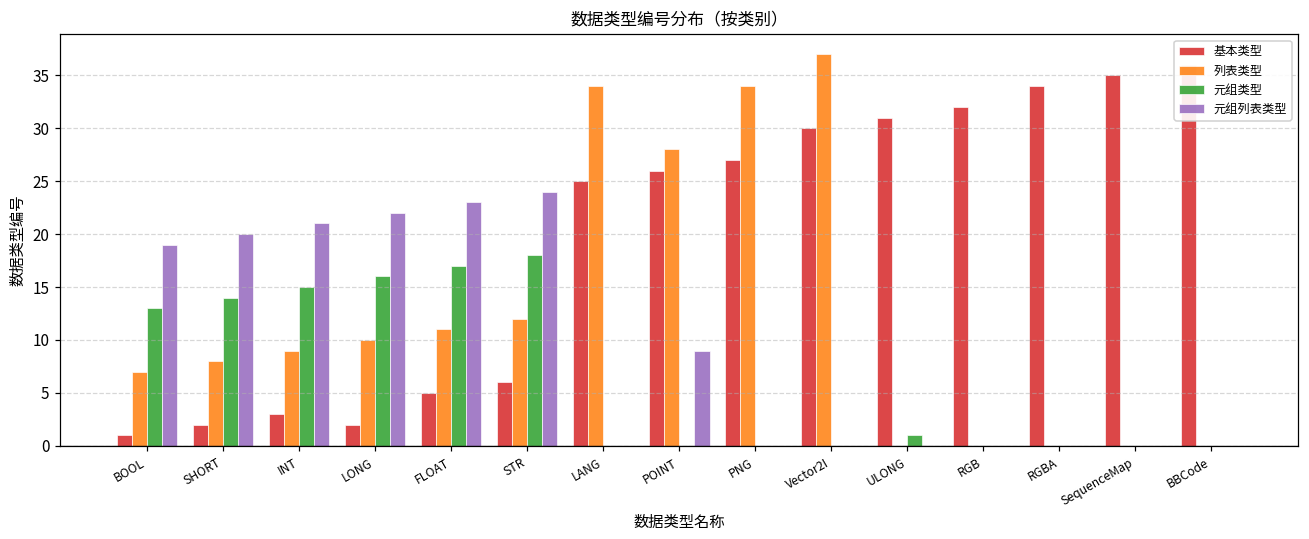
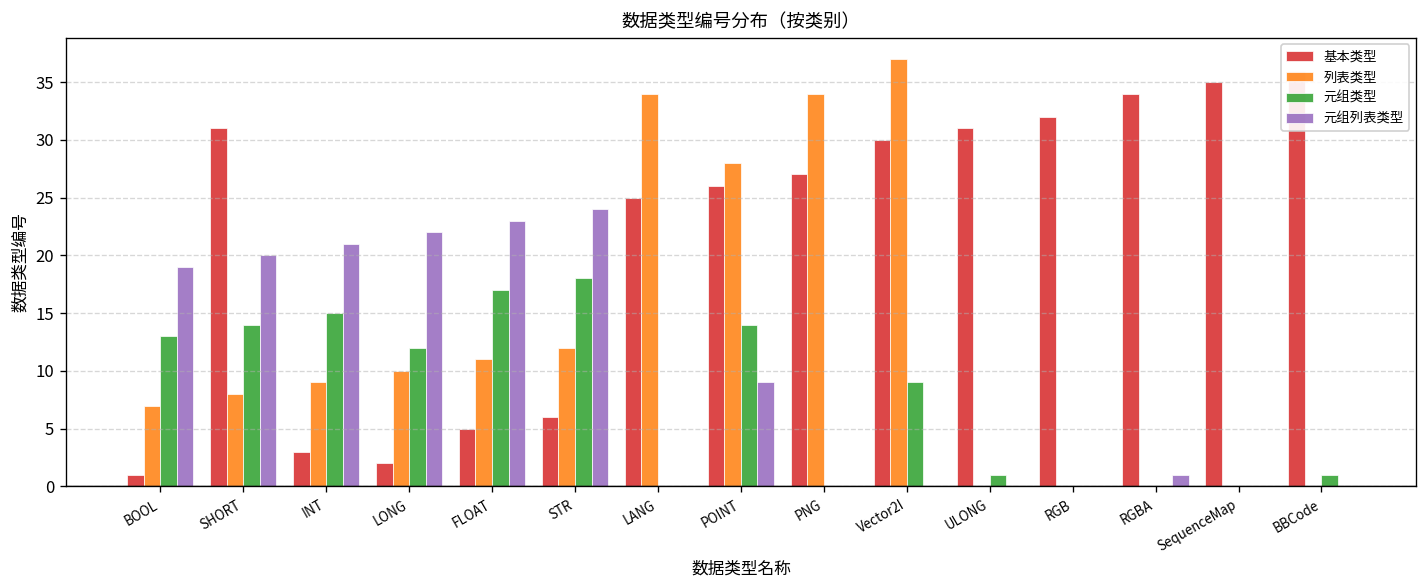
  {
    "基本类型": {
      "BOOL": 1,
-     "SHORT": 2,
+     "SHORT": 31,
      "INT": 3,
      "LONG": 2,
      "FLOAT": 5,
      "STR": 6,
      "LANG": 25,
      "POINT": 26,
      "PNG": 27,
      "Vector2I": 30,
      "ULONG": 31,
      "RGB": 32,
      "RGBA": 34,
      "SequenceMap": 35
    },
    "列表类型": {
      "BOOL": 7,
      "SHORT": 8,
      "INT": 9,
      "LONG": 10,
      "FLOAT": 11,
      "STR": 12,
      "LANG": 34,
      "POINT": 28,
      "PNG": 34,
      "Vector2I": 37,
      "ULONG": 0,
      "RGB": 0,
      "RGBA": 0,
      "SequenceMap": 0,
      "BBCode": 0
    },
    "元组类型": {
      "BOOL": 13,
      "SHORT": 14,
      "INT": 15,
-     "LONG": 16,
+     "LONG": 12,
      "FLOAT": 17,
      "STR": 18,
      "LANG": 0,
-     "POINT": 0,
+     "POINT": 14,
      "PNG": 0,
-     "Vector2I": 0,
+     "Vector2I": 9,
      "ULONG": 1,
      "RGB": 0,
      "RGBA": 0,
      "SequenceMap": 0,
-     "BBCode": 0
+     "BBCode": 1
    },
    "元组列表类型": {
      "BOOL": 19,
      "SHORT": 20,
      "INT": 21,
      "LONG": 22,
      "FLOAT": 23,
      "STR": 24,
      "LANG": 0,
      "POINT": 9,
      "PNG": 0,
      "Vector2I": 0,
      "ULONG": 0,
      "RGB": 0,
-     "RGBA": 0,
+     "RGBA": 1,
      "SequenceMap": 0,
      "BBCode": 0
    }
  }
